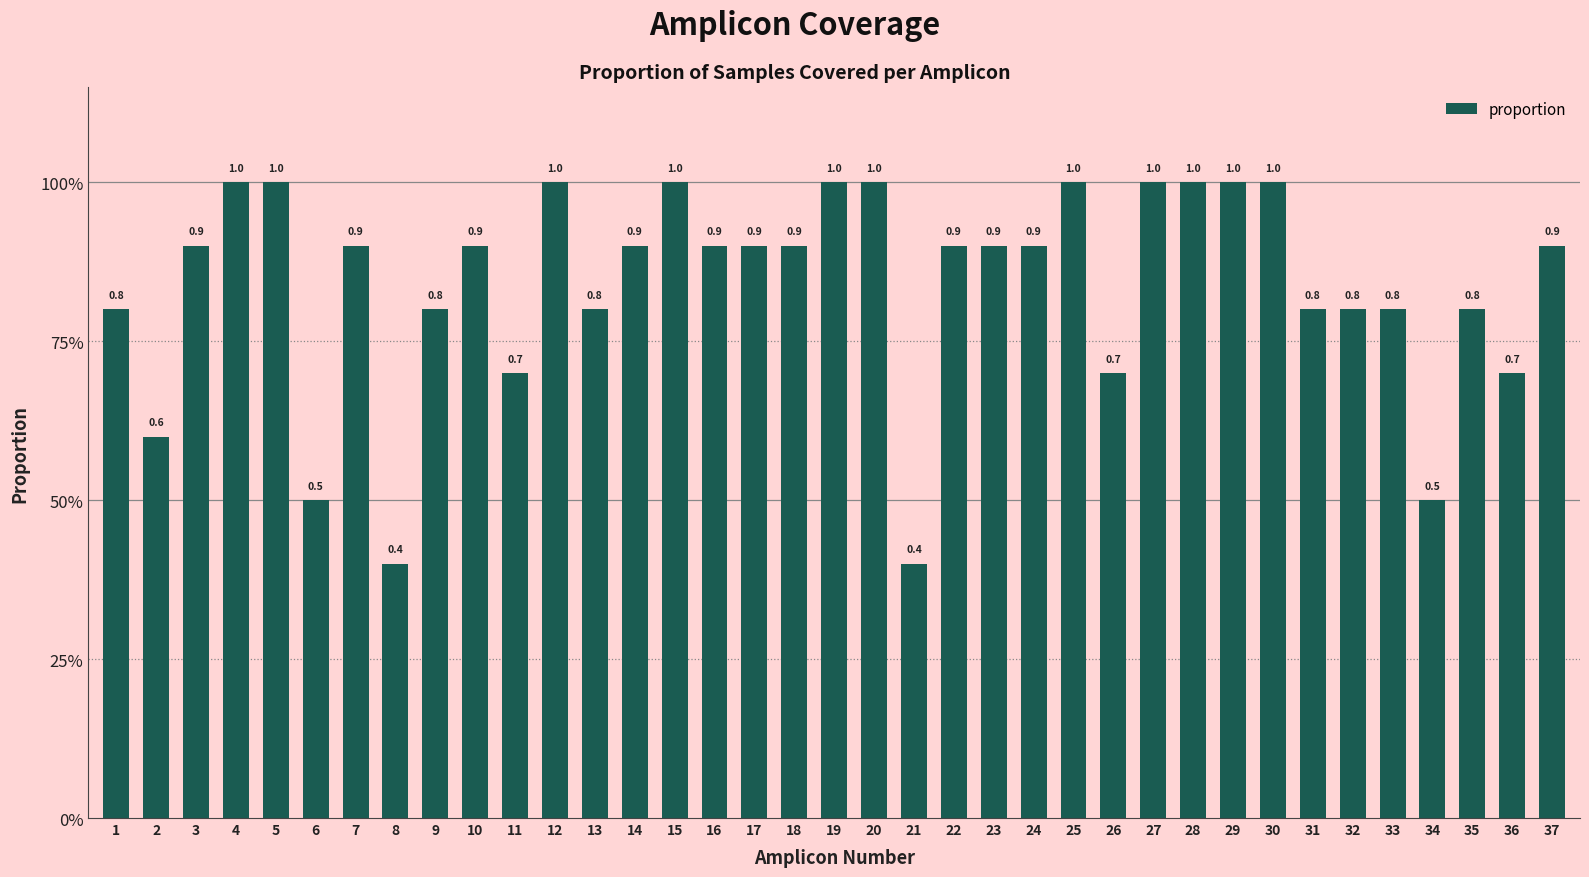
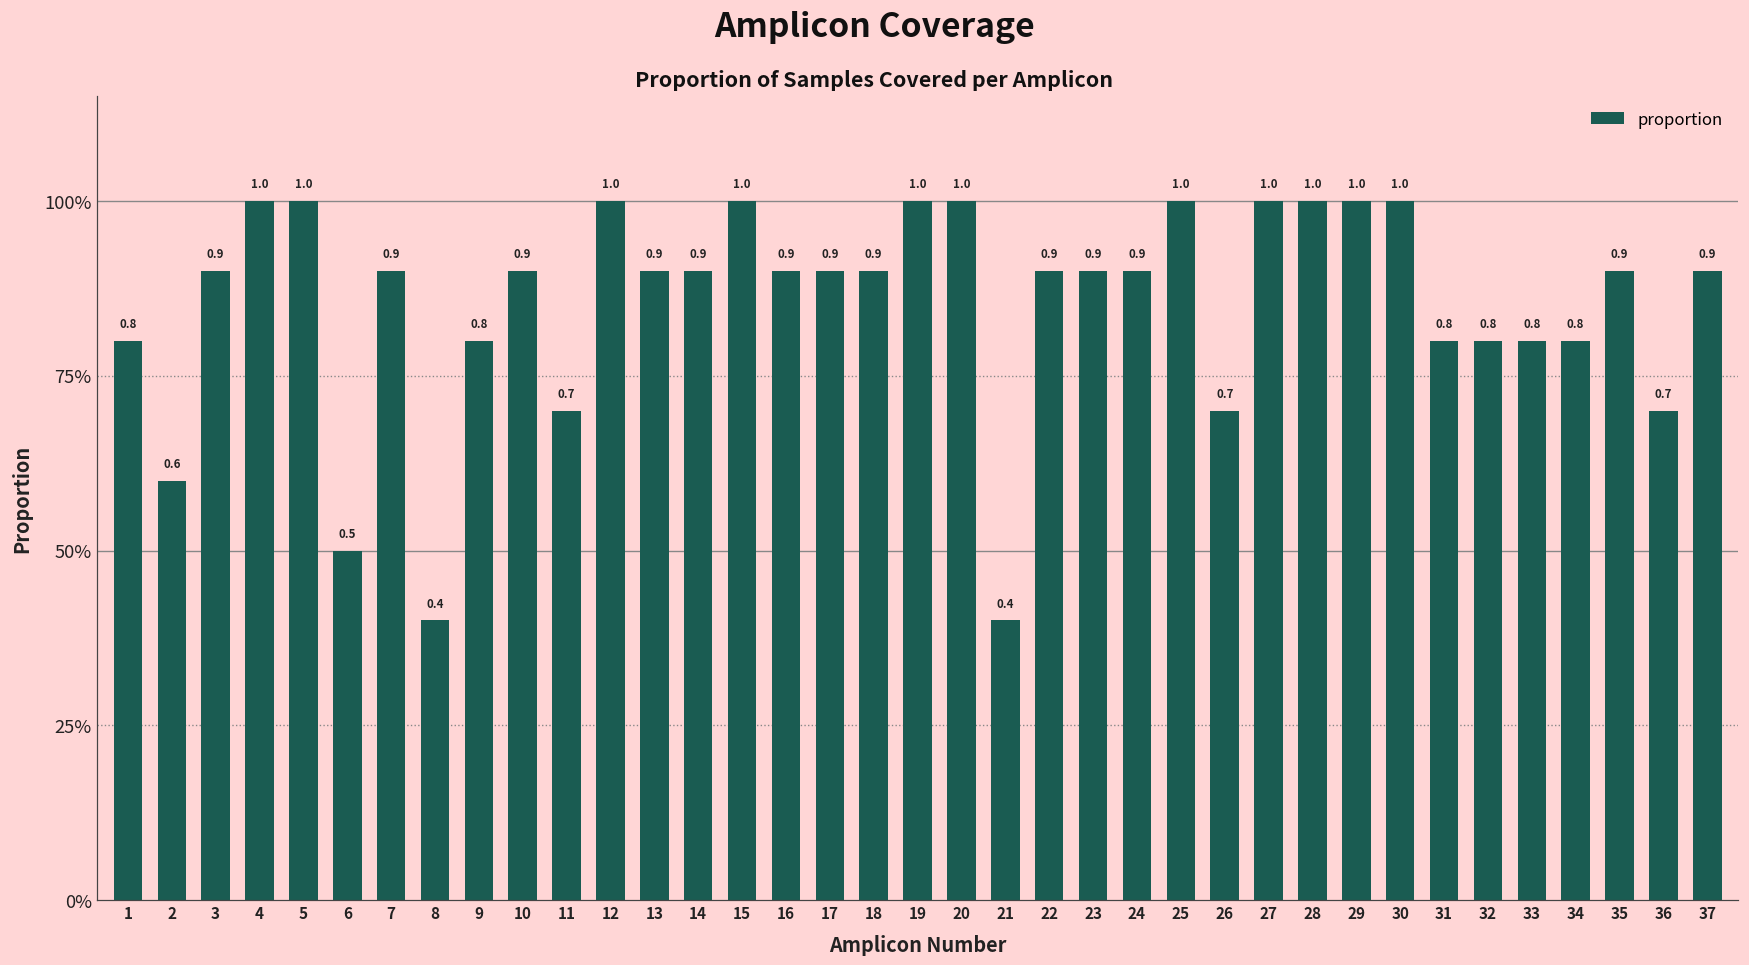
  {
    "1": 0.8,
    "2": 0.6,
    "3": 0.9,
    "4": 1.0,
    "5": 1.0,
    "6": 0.5,
    "7": 0.9,
    "8": 0.4,
    "9": 0.8,
    "10": 0.9,
    "11": 0.7,
    "12": 1.0,
-   "13": 0.8,
+   "13": 0.9,
    "14": 0.9,
    "15": 1.0,
    "16": 0.9,
    "17": 0.9,
    "18": 0.9,
    "19": 1.0,
    "20": 1.0,
    "21": 0.4,
    "22": 0.9,
    "23": 0.9,
    "24": 0.9,
    "25": 1.0,
    "26": 0.7,
    "27": 1.0,
    "28": 1.0,
    "29": 1.0,
    "30": 1.0,
    "31": 0.8,
    "32": 0.8,
    "33": 0.8,
-   "34": 0.5,
-   "35": 0.8,
+   "34": 0.8,
+   "35": 0.9,
    "36": 0.7,
    "37": 0.9
  }
